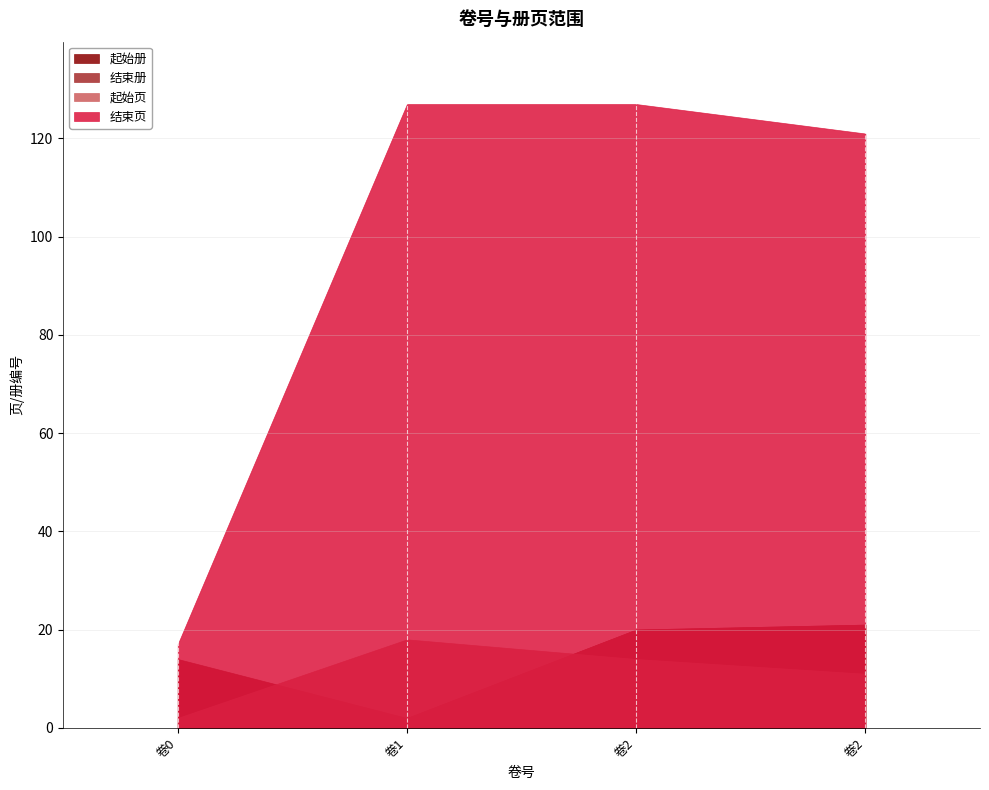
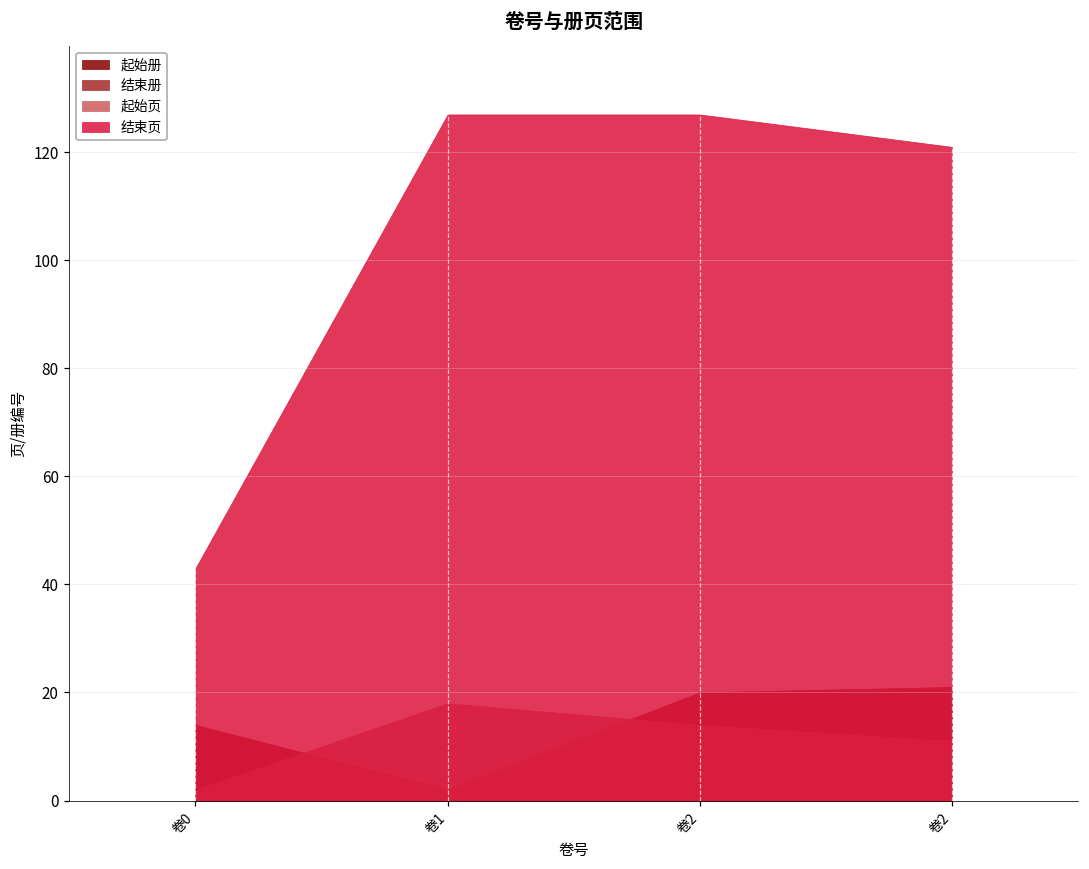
  {
    "起始册": {
      "卷0": 14
    },
    "结束册": {
      "卷0": 1
    },
    "起始页": {
      "卷0": 2,
      "卷1": 18
    },
    "结束页": {
-     "卷0": 17,
+     "卷0": 43,
      "卷1": 127
    }
  }
